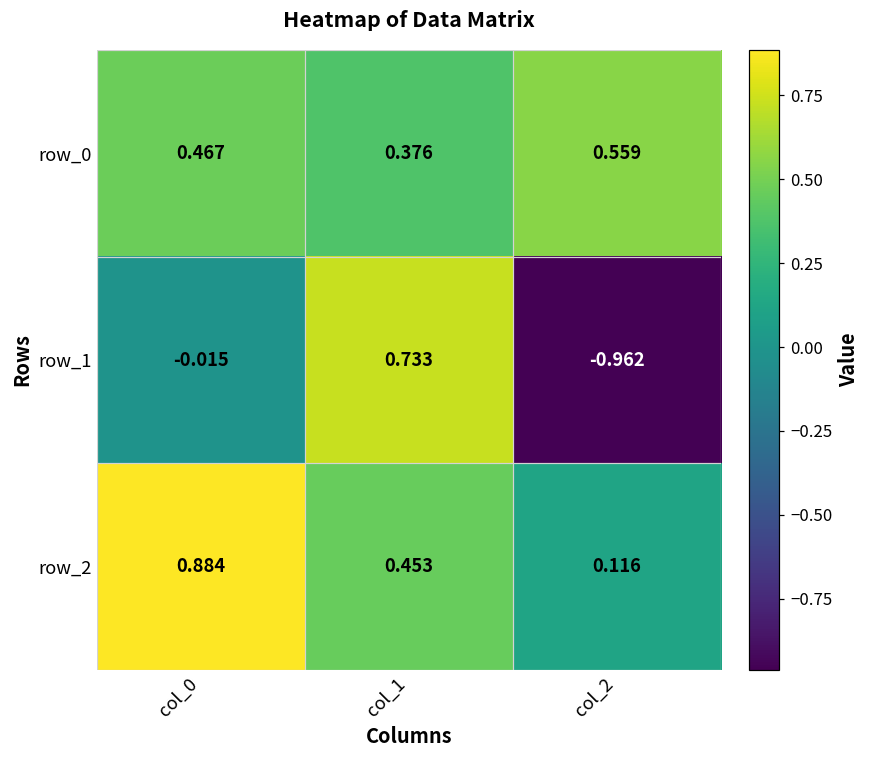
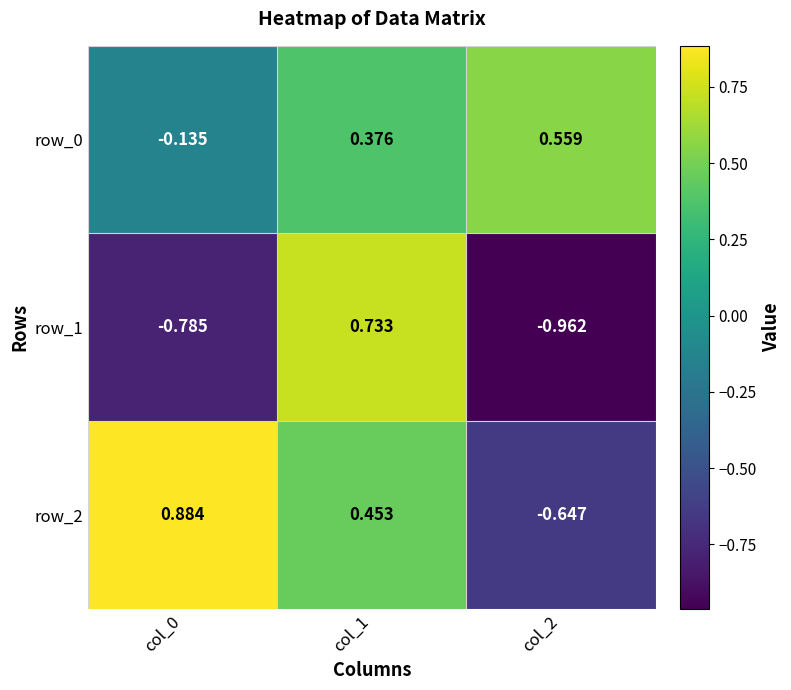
  {
    "row_0": {
-     "col_0": 0.467,
+     "col_0": -0.135,
      "col_1": 0.376,
      "col_2": 0.559
    },
    "row_1": {
-     "col_0": -0.015,
+     "col_0": -0.785,
      "col_1": 0.733,
      "col_2": -0.962
    },
    "row_2": {
      "col_0": 0.884,
      "col_1": 0.453,
-     "col_2": 0.116
+     "col_2": -0.647
    }
  }
